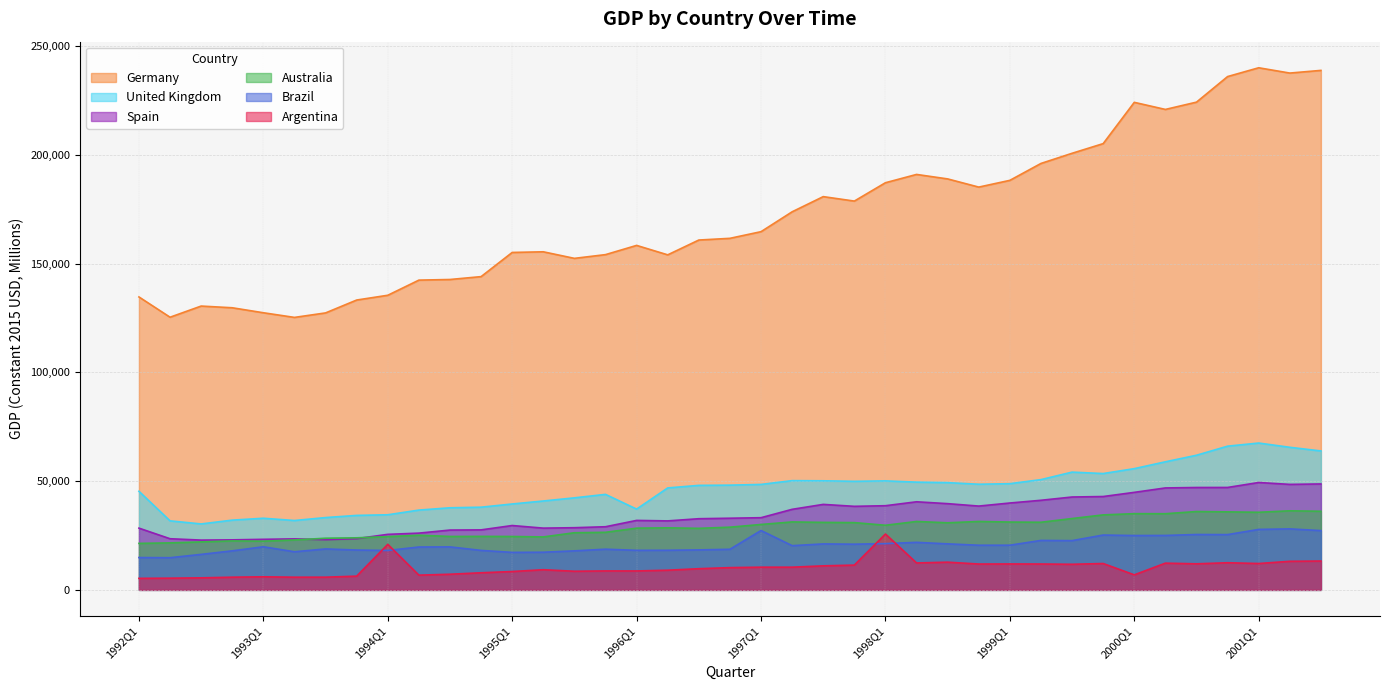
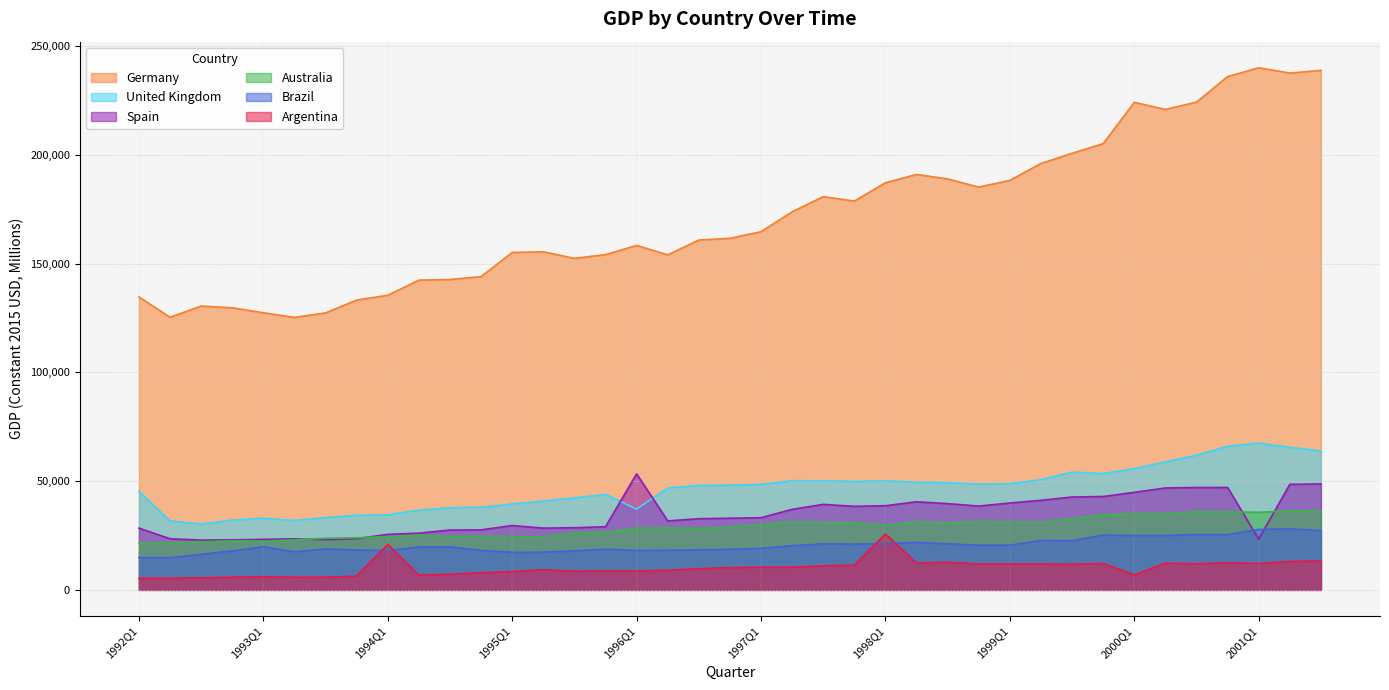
  {
    "Germany": {
      "1992Q1": "135,000",
      "1993Q1": "127,000",
      "1994Q1": "136,000",
      "1995Q1": "155,000",
      "1996Q1": "158,000",
      "1997Q1": "165,000",
      "1998Q1": "187,000",
      "1999Q1": "188,000",
      "2000Q1": "224,000",
      "2001Q1": "240,000"
    },
    "United Kingdom": {
      "1992Q1": "45,000",
      "1993Q1": "33,000",
      "1994Q1": "35,000",
      "1995Q1": "40,000",
      "1996Q1": "37,000",
      "1997Q1": "49,000",
      "1998Q1": "50,000",
      "1999Q1": "49,000",
      "2000Q1": "56,000",
      "2001Q1": "68,000"
    },
    "Spain": {
      "1992Q1": "28,000",
      "1995Q1": "30,000",
-     "1996Q1": "32,000",
+     "1996Q1": "53,000",
      "1997Q1": "33,000",
      "1998Q1": "39,000",
      "1999Q1": "40,000",
      "2000Q1": "45,000",
-     "2001Q1": "49,000"
+     "2001Q1": "23,000"
    },
    "Australia": {
      "1992Q1": "21,000",
      "1995Q1": "25,000",
      "1996Q1": "28,000",
      "1997Q1": "30,000",
      "1998Q1": "30,000",
      "1999Q1": "31,000",
      "2000Q1": "35,000",
      "2001Q1": "36,000"
    },
    "Brazil": {
      "1992Q1": "15,000",
      "1993Q1": "20,000",
      "1994Q1": "18,000",
      "1995Q1": "17,000",
      "1996Q1": "18,000",
-     "1997Q1": "27,000",
+     "1997Q1": "19,000",
      "1998Q1": "21,000",
      "1999Q1": "21,000",
      "2000Q1": "25,000",
      "2001Q1": "28,000"
    },
    "Argentina": {
      "1992Q1": "5,000",
      "1993Q1": "6,000",
      "1994Q1": "21,000",
      "1995Q1": "8,000",
      "1996Q1": "9,000",
      "1997Q1": "10,000",
      "1998Q1": "26,000",
      "1999Q1": "12,000",
      "2000Q1": "7,000",
      "2001Q1": "12,000"
    }
  }
